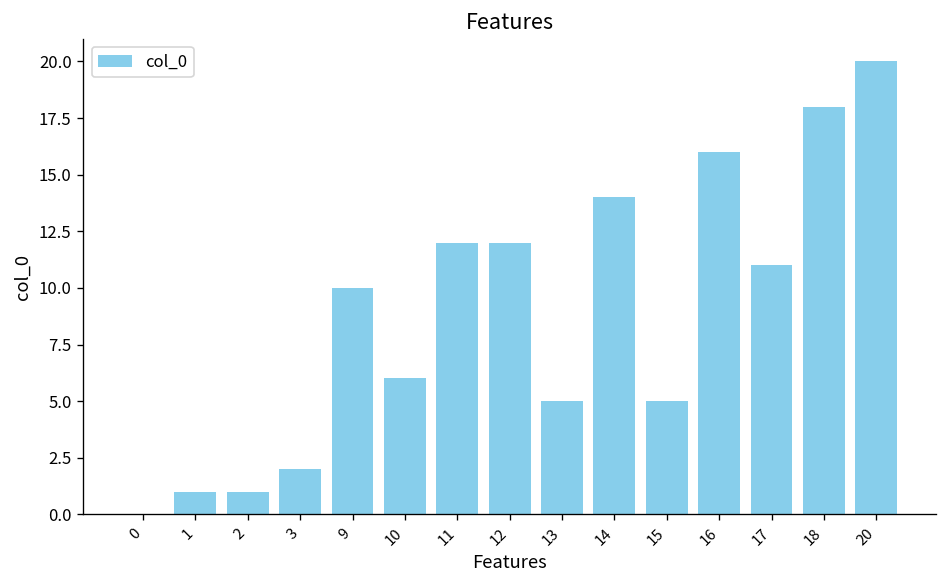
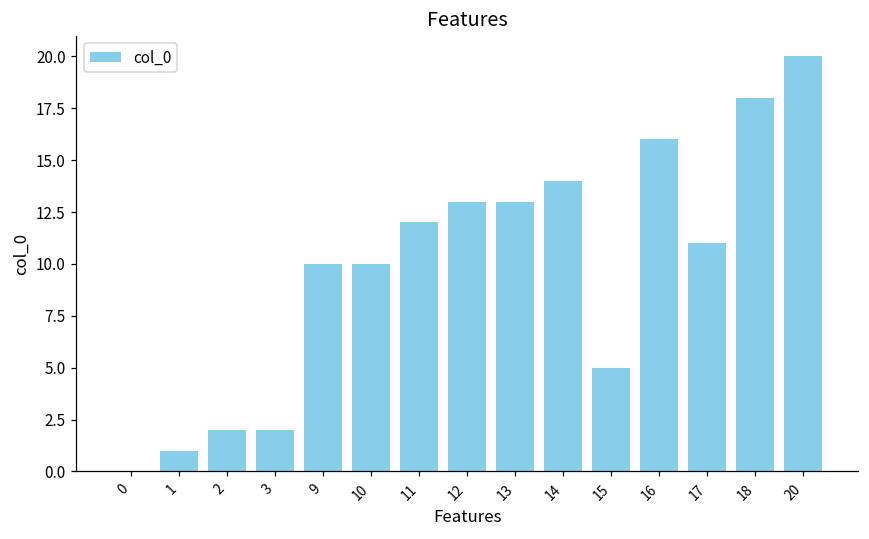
  {
    "0": 0,
    "1": 1,
-   "2": 1,
+   "2": 2,
    "3": 2,
    "9": 10,
-   "10": 6,
+   "10": 10,
    "11": 12,
-   "12": 12,
-   "13": 5,
+   "12": 13,
+   "13": 13,
    "14": 14,
    "15": 5,
    "16": 16,
    "17": 11,
    "18": 18,
    "20": 20
  }
